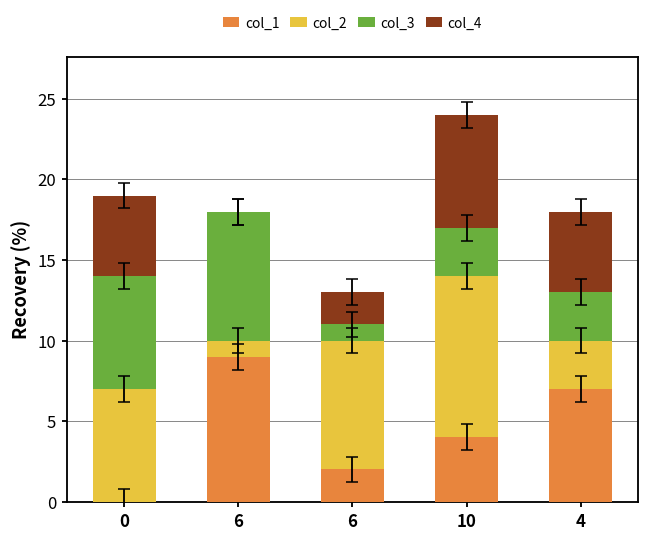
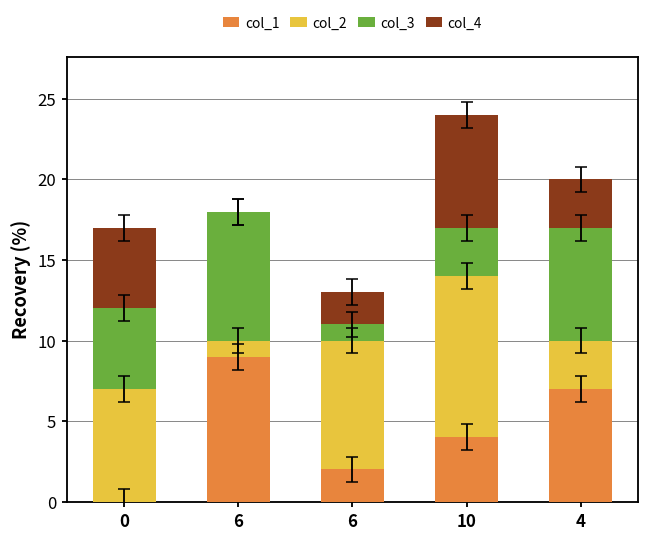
  {
    "col_1": {
      "0": 0,
      "10": 4,
      "4": 7
    },
    "col_2": {
      "0": 7,
      "10": 10,
      "4": 3
    },
    "col_3": {
-     "0": 7,
+     "0": 5,
      "10": 3,
-     "4": 3
+     "4": 7
    },
    "col_4": {
      "0": 5,
      "10": 7,
-     "4": 5
+     "4": 3
    }
  }
